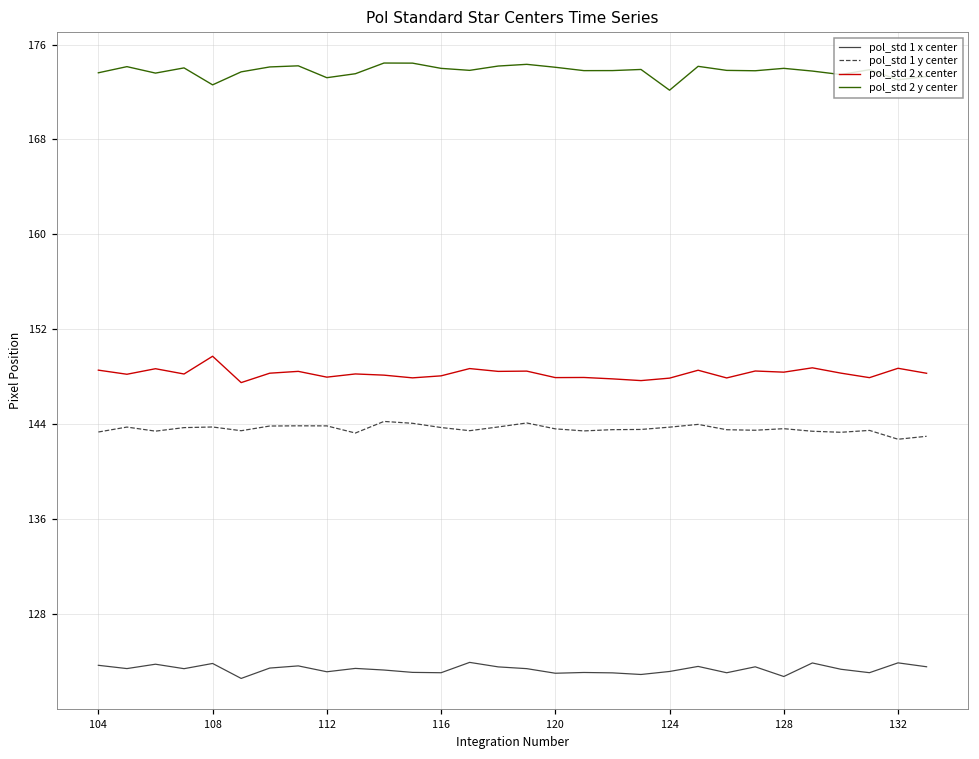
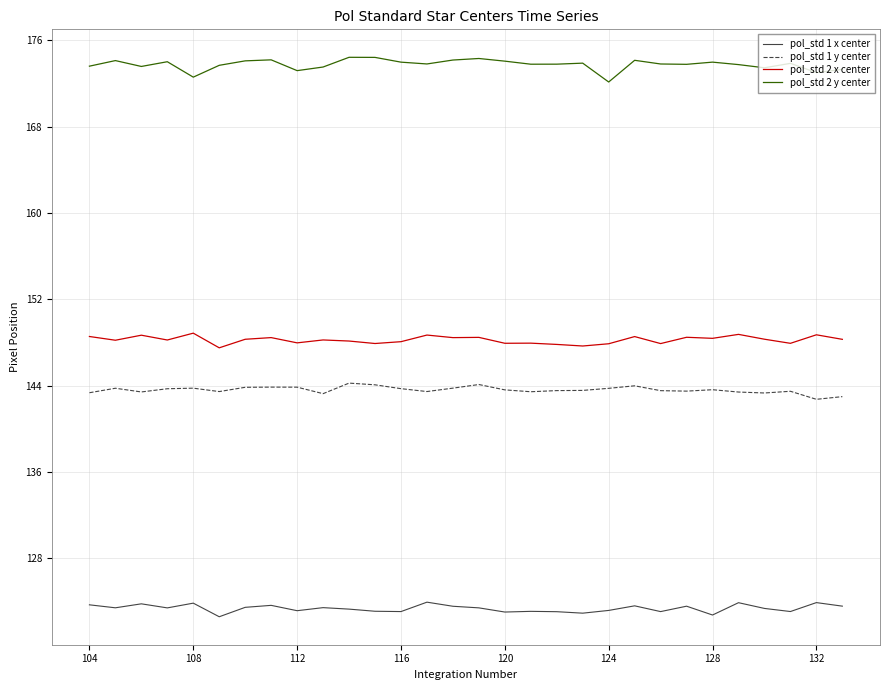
  {
    "pol_std 2 x center": {
      "104": 148.6,
-     "108": 149.7,
+     "108": 148.9,
      "112": 148.0,
      "116": 148.1,
      "120": 147.9,
      "124": 147.9,
      "128": 148.4,
      "132": 148.7
    },
    "pol_std 2 y center": {
      "104": 173.6,
      "108": 172.6,
      "112": 173.2,
      "116": 174.0,
      "120": 174.1,
      "124": 172.2,
      "128": 174.0
    }
  }
